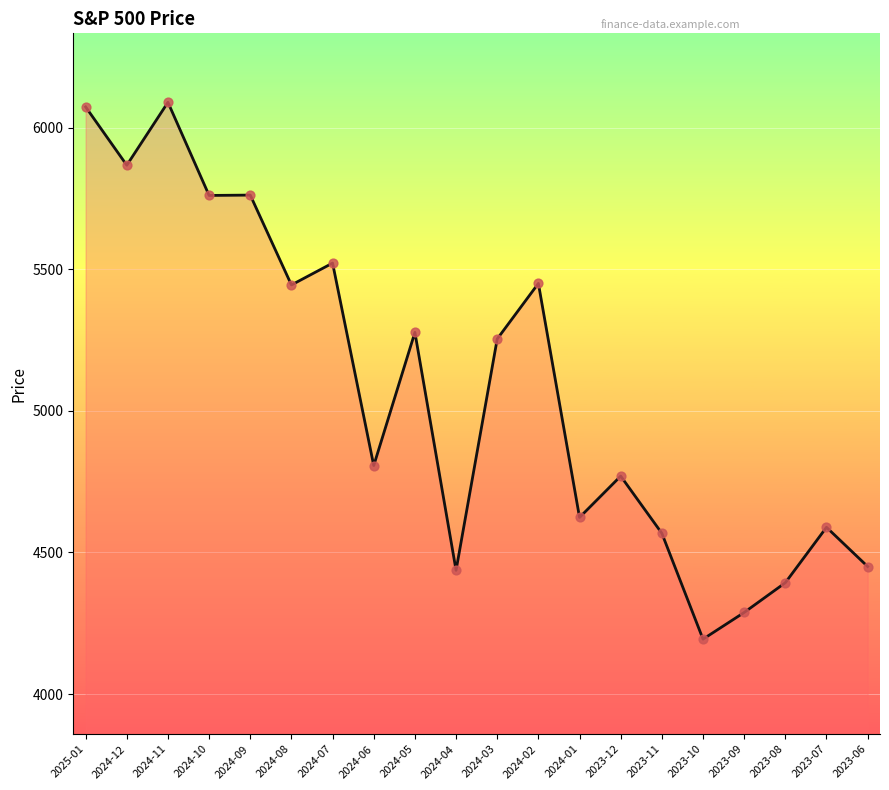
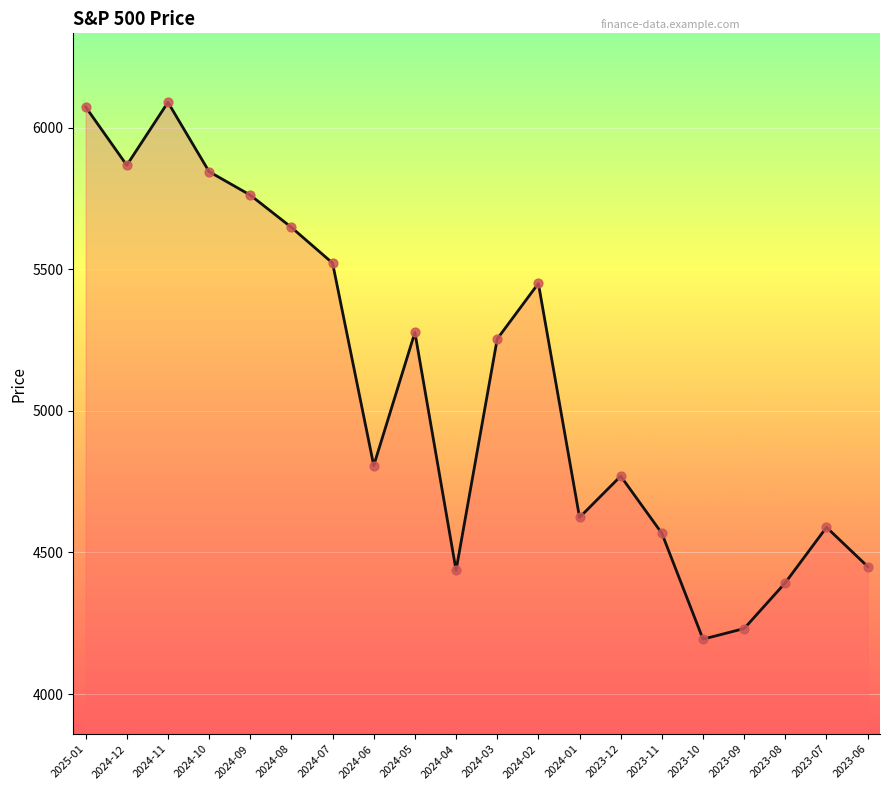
  {
    "2025-01": 6070,
    "2024-12": 5870,
    "2024-11": 6090,
-   "2024-10": 5760,
+   "2024-10": 5850,
    "2024-09": 5760,
-   "2024-08": 5450,
+   "2024-08": 5650,
    "2024-07": 5520,
    "2024-06": 4810,
    "2024-05": 5280,
    "2024-04": 4440,
    "2024-03": 5250,
    "2024-02": 5450,
    "2024-01": 4620,
    "2023-12": 4770,
    "2023-11": 4570,
    "2023-10": 4190,
-   "2023-09": 4290,
+   "2023-09": 4230,
    "2023-08": 4390,
    "2023-07": 4590,
    "2023-06": 4450
  }
